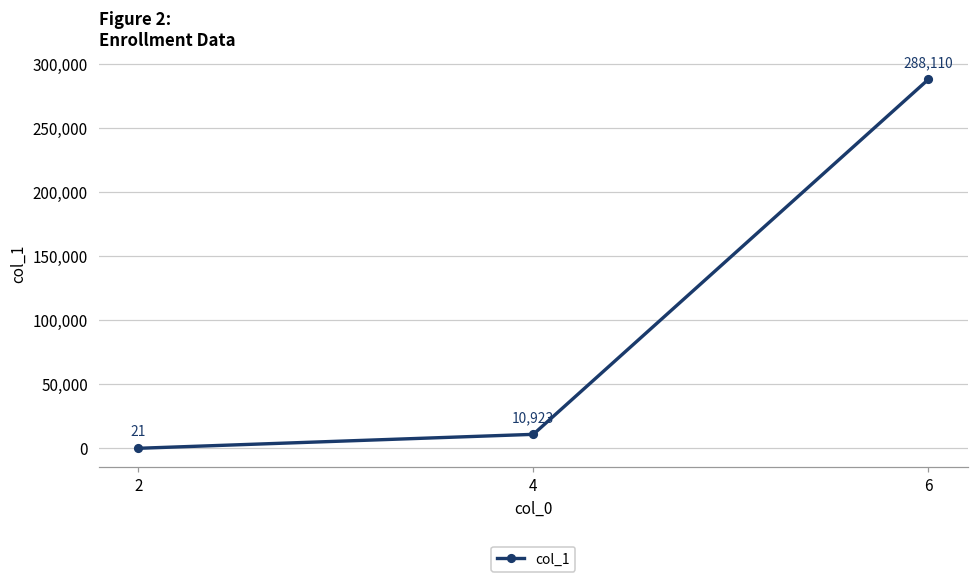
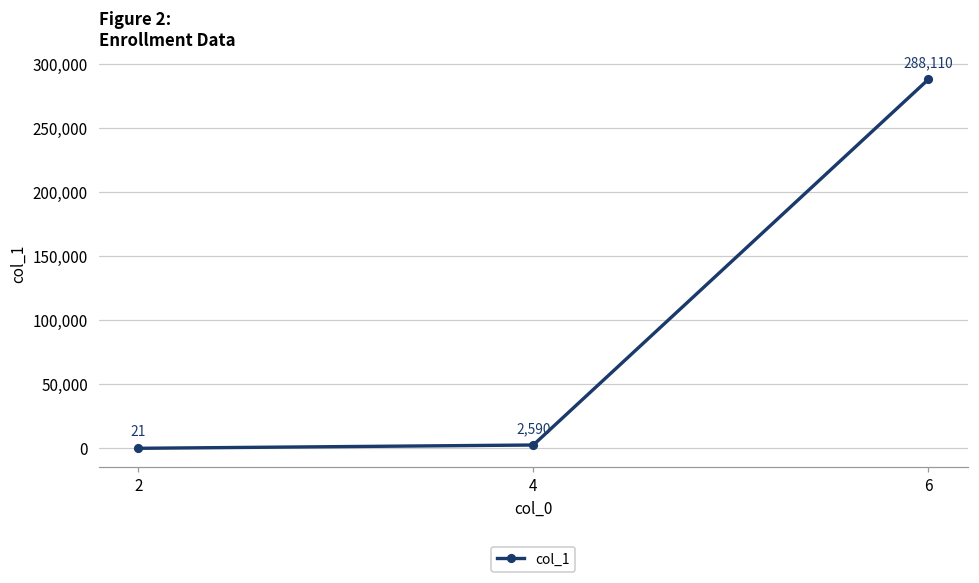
  {
    "2": "21",
-   "4": "10,923",
+   "4": "2,590",
    "6": "288,110"
  }
